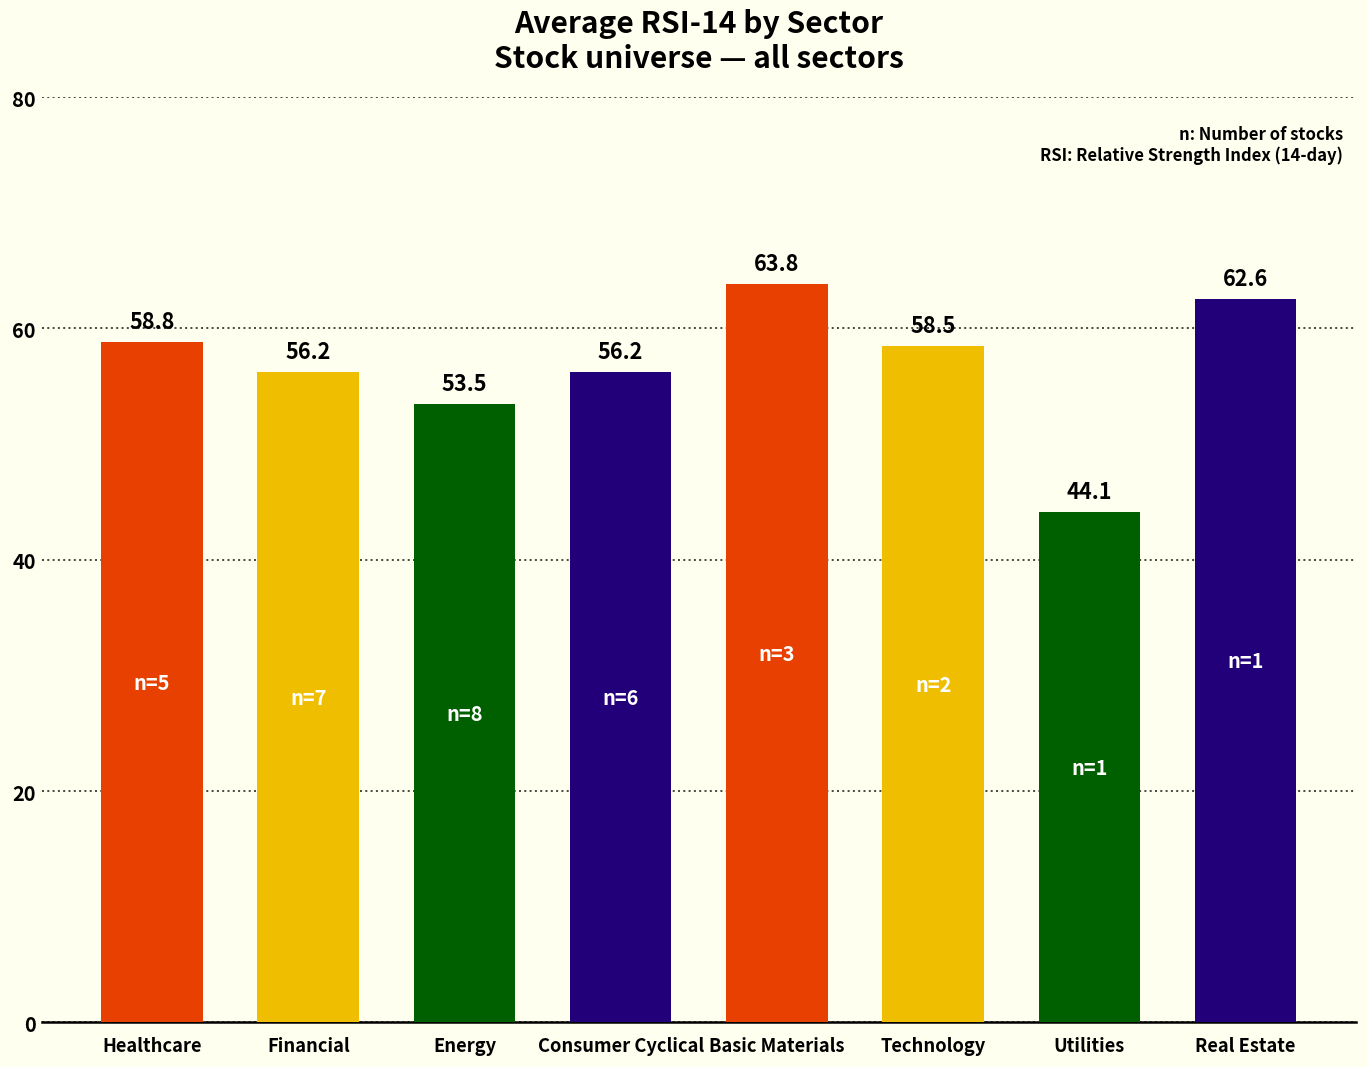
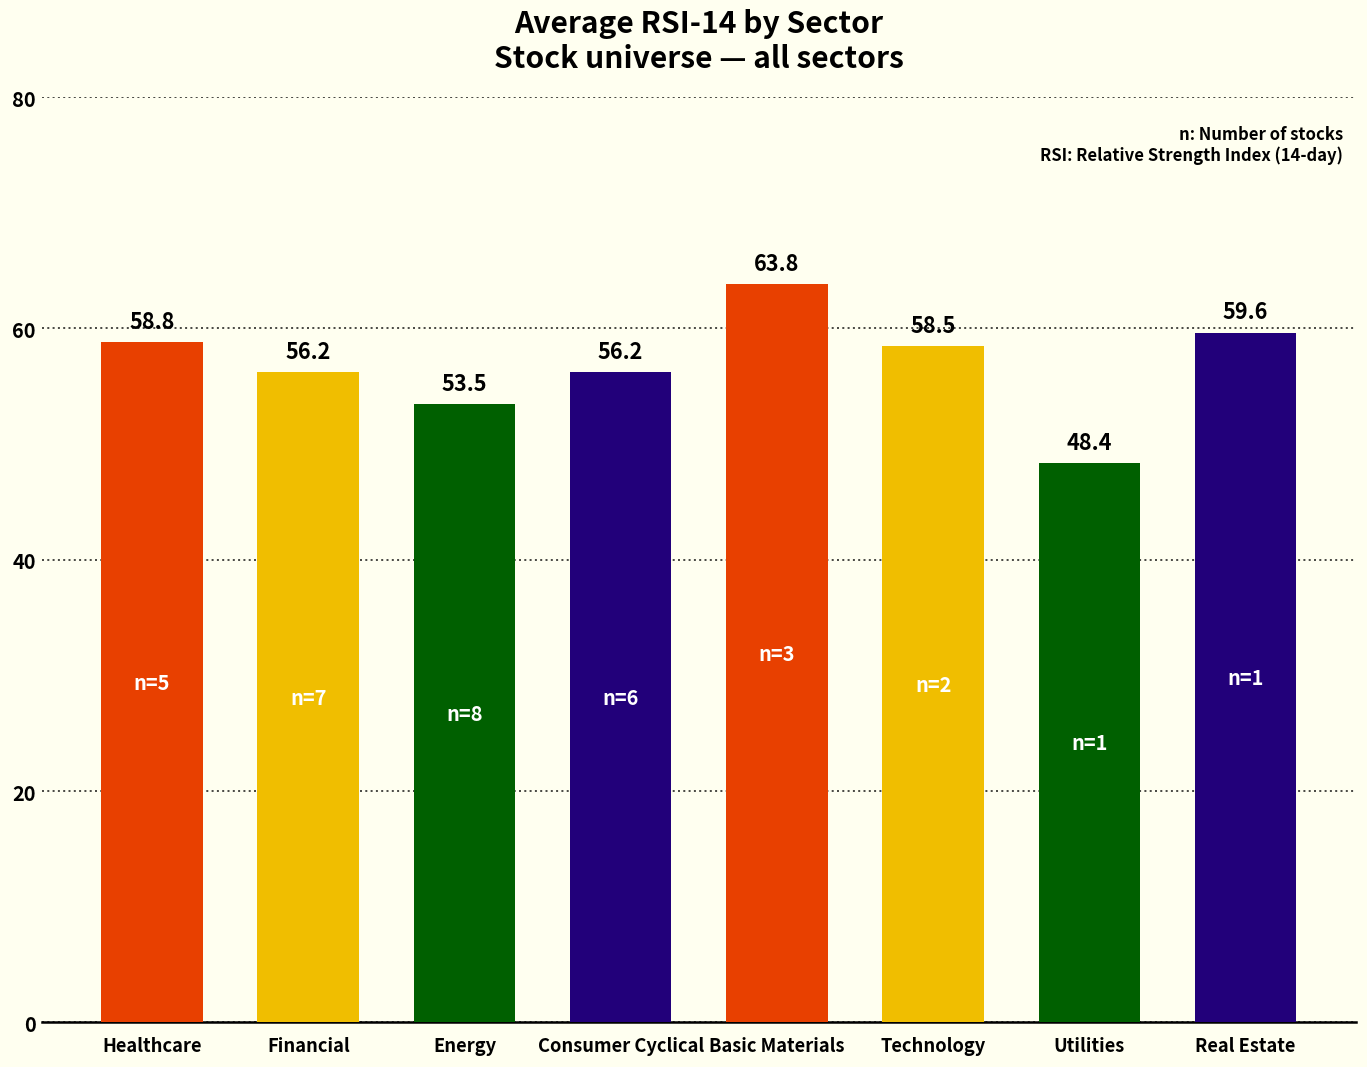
  {
    "Healthcare": 58.8,
    "Financial": 56.2,
    "Energy": 53.5,
    "Consumer Cyclical": 56.2,
    "Basic Materials": 63.8,
    "Technology": 58.5,
-   "Utilities": 44.1,
-   "Real Estate": 62.6
+   "Utilities": 48.4,
+   "Real Estate": 59.6
  }
